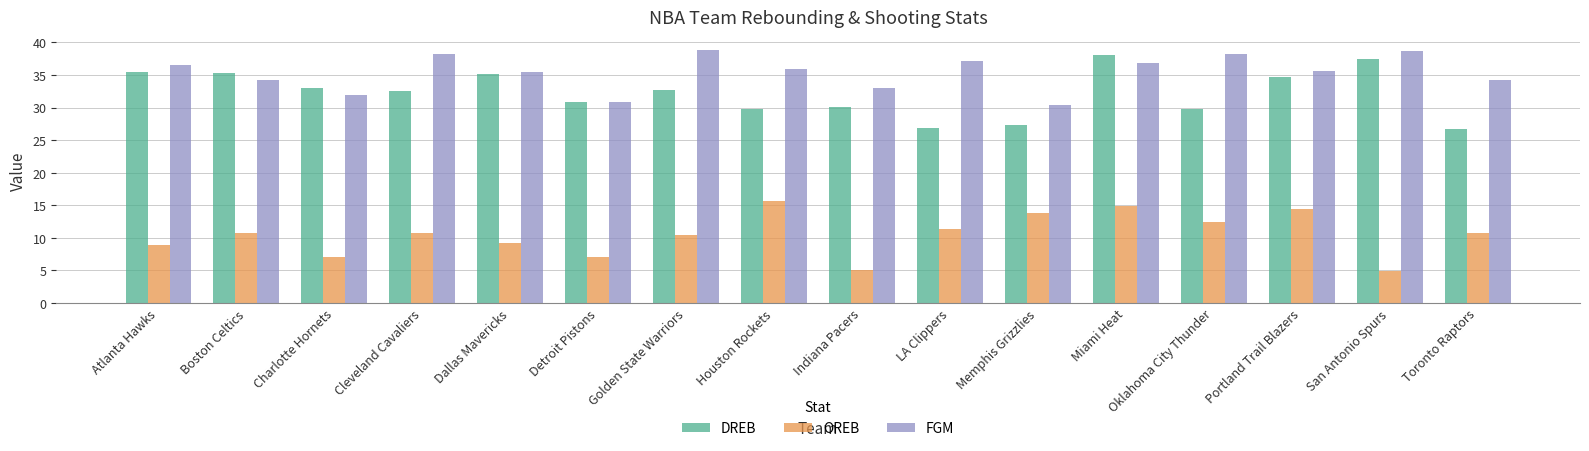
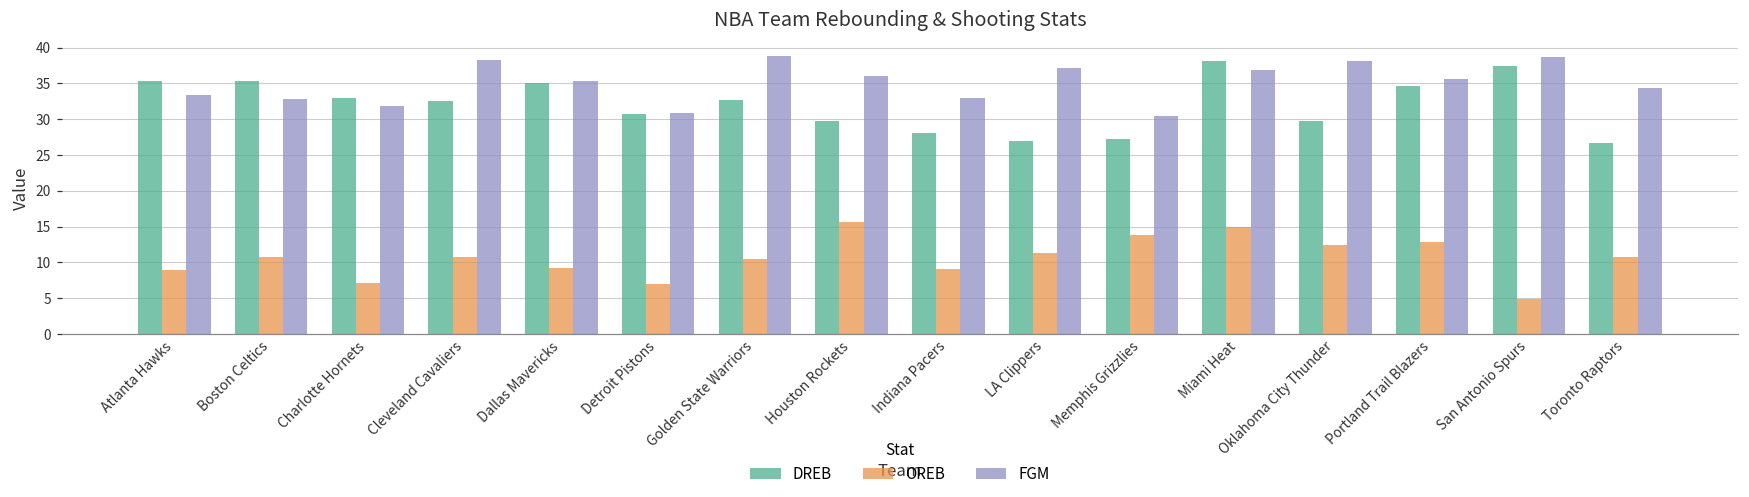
  {
    "DREB": {
      "Atlanta Hawks": 35,
      "Boston Celtics": 35,
      "Charlotte Hornets": 33,
      "Cleveland Cavaliers": 33,
      "Dallas Mavericks": 35,
      "Detroit Pistons": 31,
      "Golden State Warriors": 33,
      "Houston Rockets": 30,
-     "Indiana Pacers": 30,
+     "Indiana Pacers": 28,
      "LA Clippers": 27,
      "Memphis Grizzlies": 27,
      "Miami Heat": 38,
      "Oklahoma City Thunder": 30,
      "Portland Trail Blazers": 35,
      "San Antonio Spurs": 37,
      "Toronto Raptors": 27
    },
    "OREB": {
      "Atlanta Hawks": 9,
      "Boston Celtics": 11,
      "Charlotte Hornets": 7,
      "Cleveland Cavaliers": 11,
      "Dallas Mavericks": 9,
      "Detroit Pistons": 7,
      "Golden State Warriors": 11,
      "Houston Rockets": 16,
-     "Indiana Pacers": 5,
+     "Indiana Pacers": 9,
      "LA Clippers": 11,
      "Memphis Grizzlies": 14,
      "Miami Heat": 15,
      "Oklahoma City Thunder": 13,
-     "Portland Trail Blazers": 14,
+     "Portland Trail Blazers": 13,
      "San Antonio Spurs": 5,
      "Toronto Raptors": 11
    },
    "FGM": {
-     "Atlanta Hawks": 37,
-     "Boston Celtics": 34,
+     "Atlanta Hawks": 33,
+     "Boston Celtics": 33,
      "Charlotte Hornets": 32,
      "Cleveland Cavaliers": 38,
      "Dallas Mavericks": 35,
      "Detroit Pistons": 31,
      "Golden State Warriors": 39,
      "Houston Rockets": 36,
      "Indiana Pacers": 33,
      "LA Clippers": 37,
      "Memphis Grizzlies": 30,
      "Miami Heat": 37,
      "Oklahoma City Thunder": 38,
      "Portland Trail Blazers": 36,
      "San Antonio Spurs": 39,
      "Toronto Raptors": 34
    }
  }
